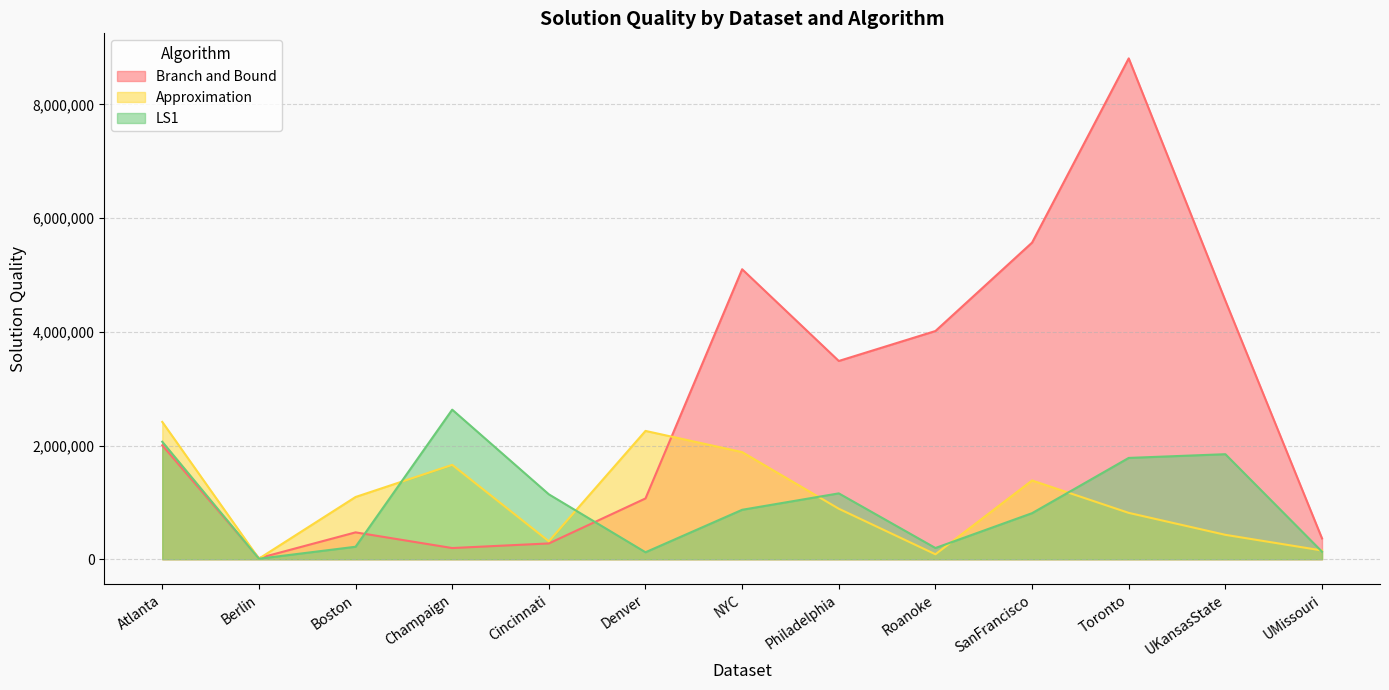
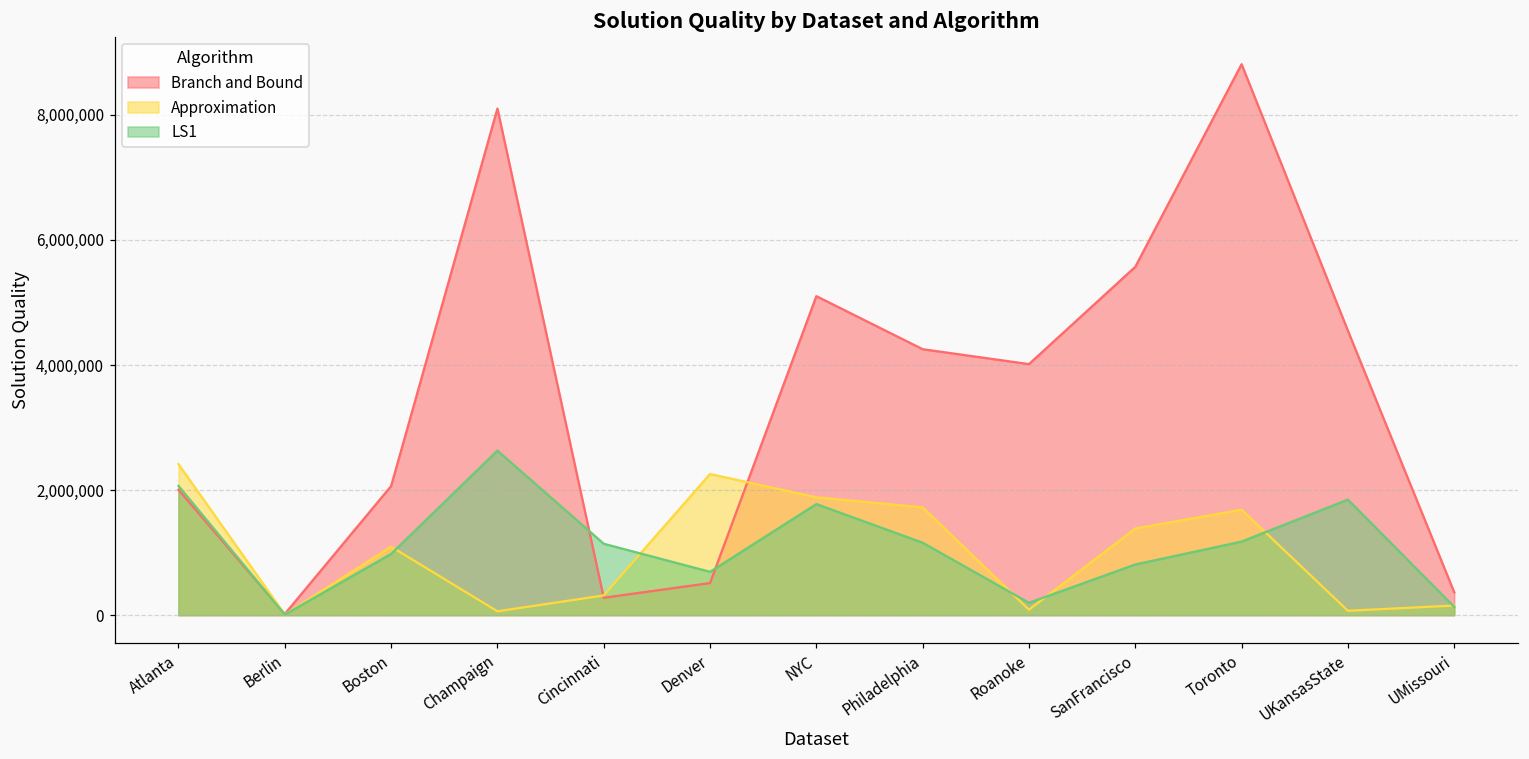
  {
    "Branch and Bound": {
      "Atlanta": "2,000,000",
-     "Boston": "500,000",
-     "Champaign": "200,000",
-     "Denver": "1,100,000",
+     "Boston": "2,100,000",
+     "Champaign": "8,100,000",
+     "Denver": "500,000",
      "NYC": "5,100,000",
-     "Philadelphia": "3,500,000",
+     "Philadelphia": "4,300,000",
      "Roanoke": "4,000,000",
      "SanFrancisco": "5,600,000",
      "Toronto": "8,800,000",
      "UKansasState": "4,500,000",
      "UMissouri": "400,000"
    },
    "Approximation": {
      "Atlanta": "2,400,000",
      "Boston": "1,100,000",
-     "Champaign": "1,700,000",
+     "Champaign": "100,000",
      "Denver": "2,300,000",
      "NYC": "1,900,000",
-     "Philadelphia": "900,000",
+     "Philadelphia": "1,700,000",
      "Roanoke": "100,000",
      "SanFrancisco": "1,400,000",
-     "Toronto": "800,000",
-     "UKansasState": "400,000"
+     "Toronto": "1,700,000",
+     "UKansasState": "100,000"
    },
    "LS1": {
      "Atlanta": "2,100,000",
-     "Boston": "200,000",
+     "Boston": "1,000,000",
      "Champaign": "2,600,000",
      "Cincinnati": "1,100,000",
-     "Denver": "100,000",
-     "NYC": "900,000",
+     "Denver": "700,000",
+     "NYC": "1,800,000",
      "Philadelphia": "1,200,000",
      "Roanoke": "200,000",
      "SanFrancisco": "800,000",
-     "Toronto": "1,800,000",
+     "Toronto": "1,200,000",
      "UKansasState": "1,800,000"
    }
  }
